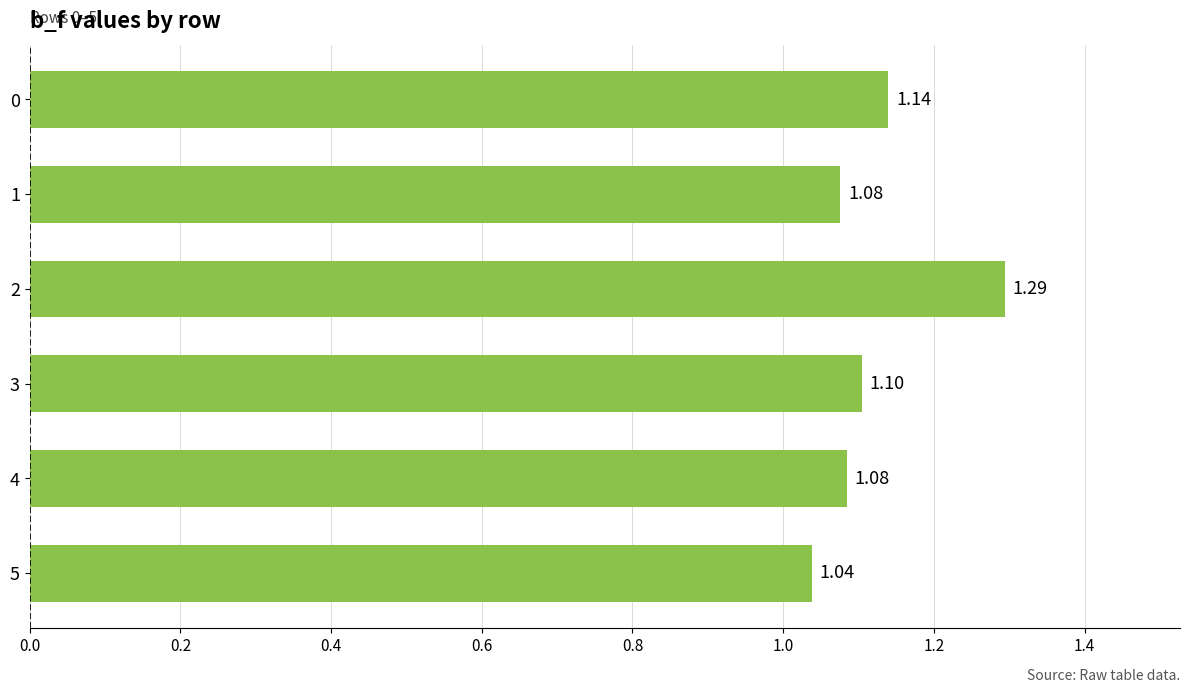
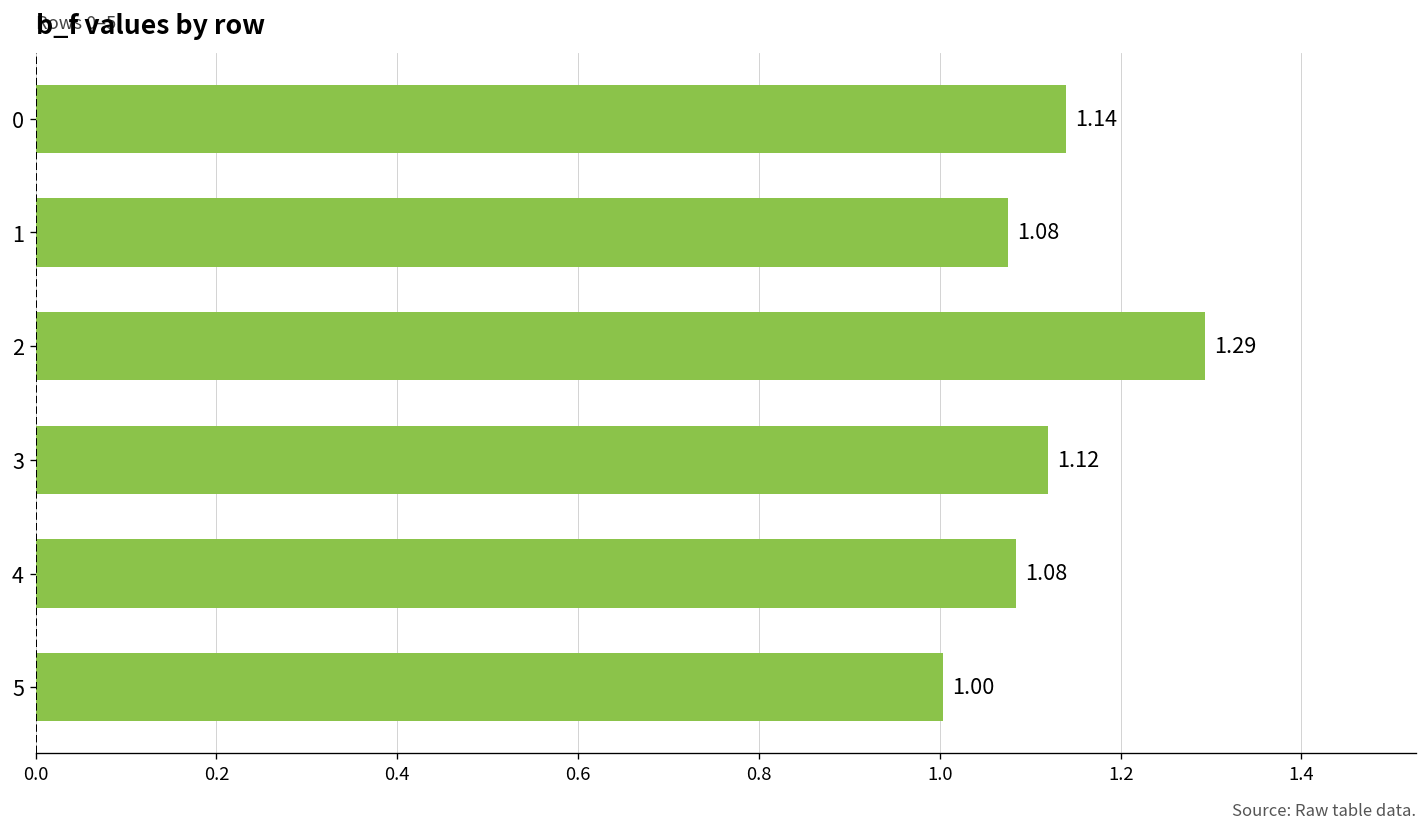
  {
    "0": 1.14,
    "1": 1.08,
    "2": 1.29,
-   "3": 1.10,
+   "3": 1.12,
    "4": 1.08,
-   "5": 1.04
+   "5": 1.00
  }
